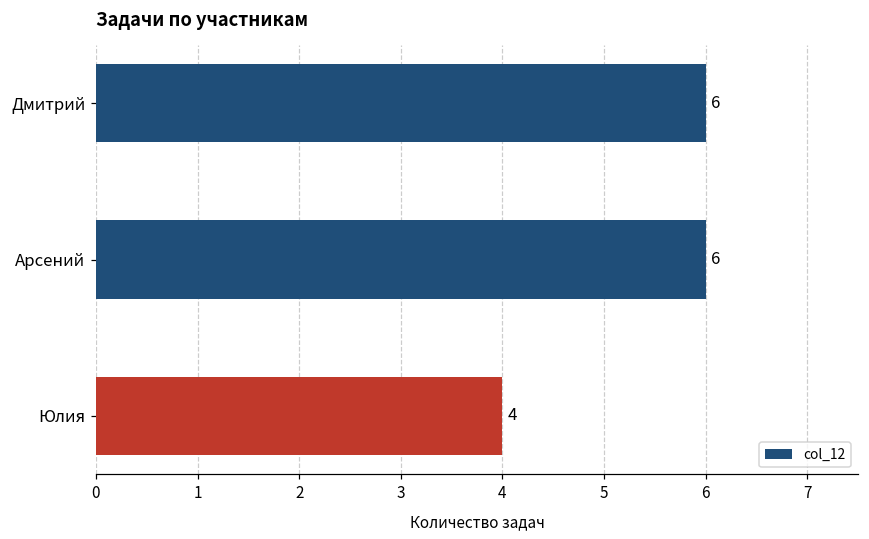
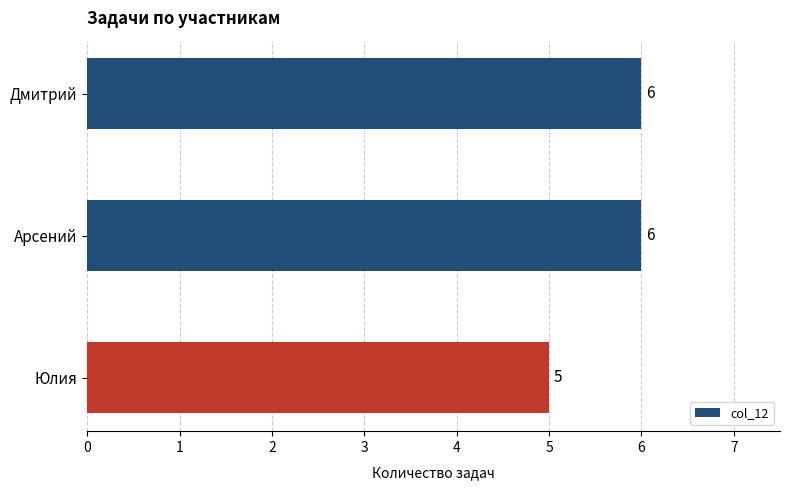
  {
    "Дмитрий": 6,
    "Арсений": 6,
-   "Юлия": 4
+   "Юлия": 5
  }
